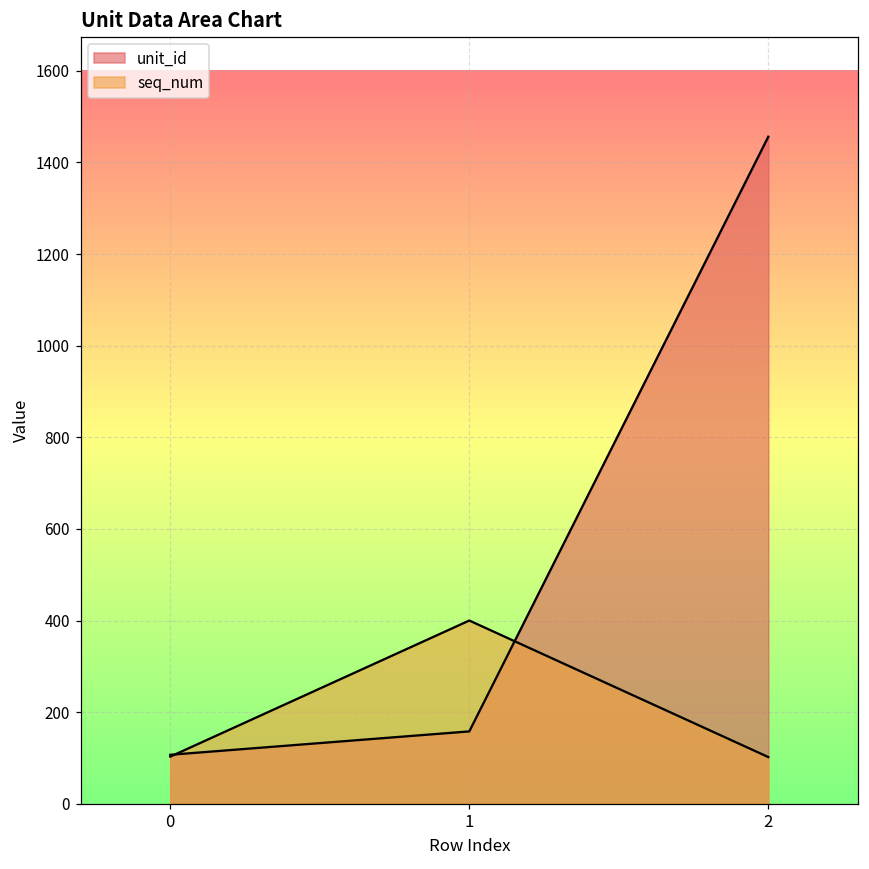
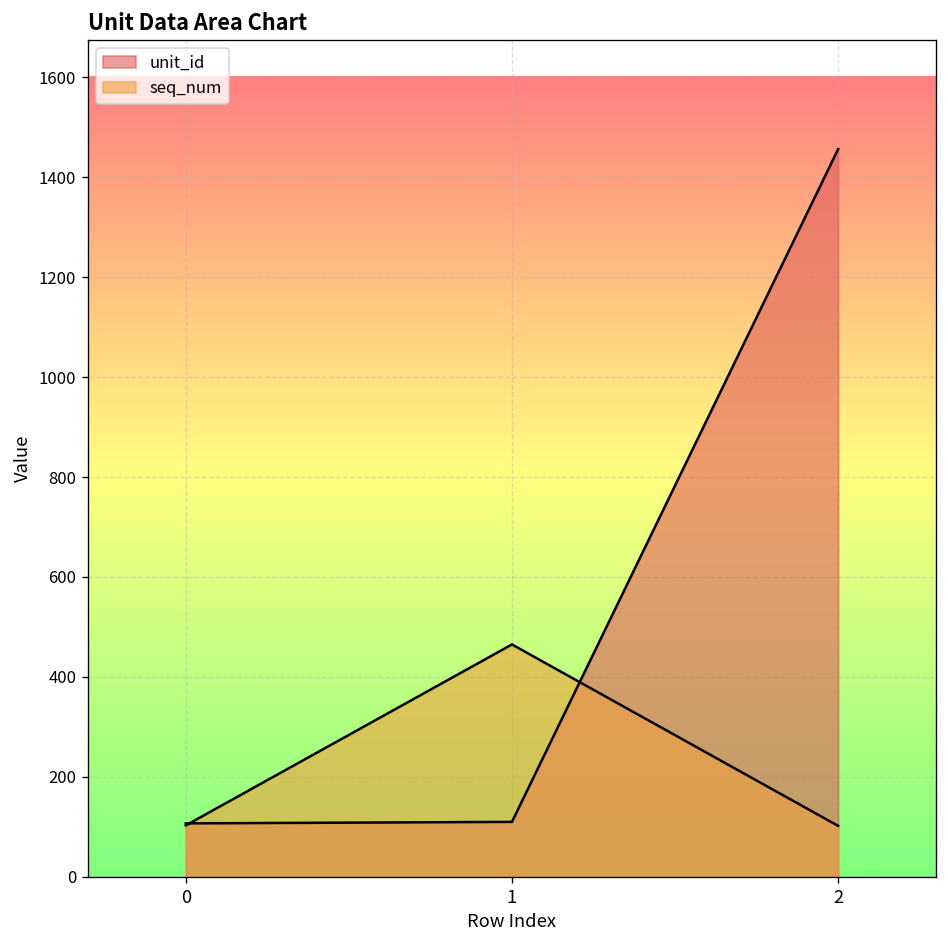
  {
    "unit_id": {
-     "1": 160,
+     "1": 110,
      "2": 1460
    },
    "seq_num": {
-     "1": 400,
+     "1": 470,
      "2": 100
    }
  }
